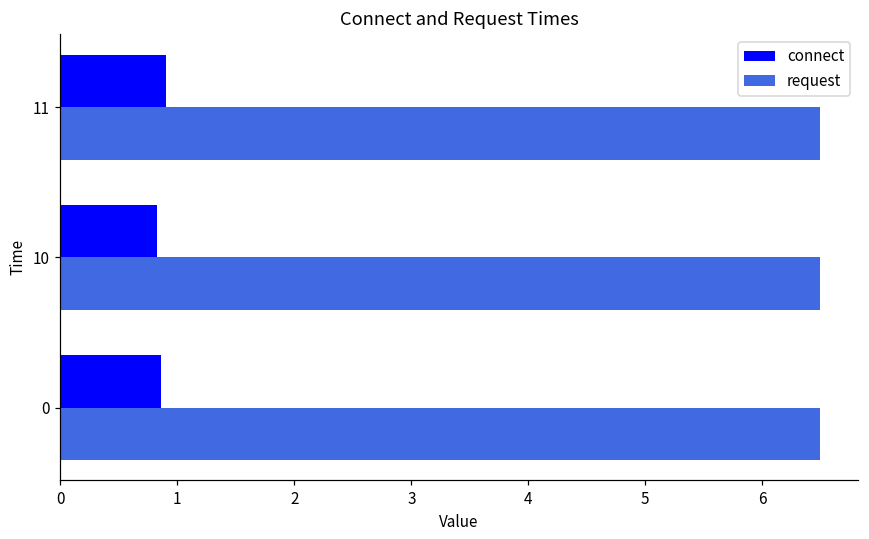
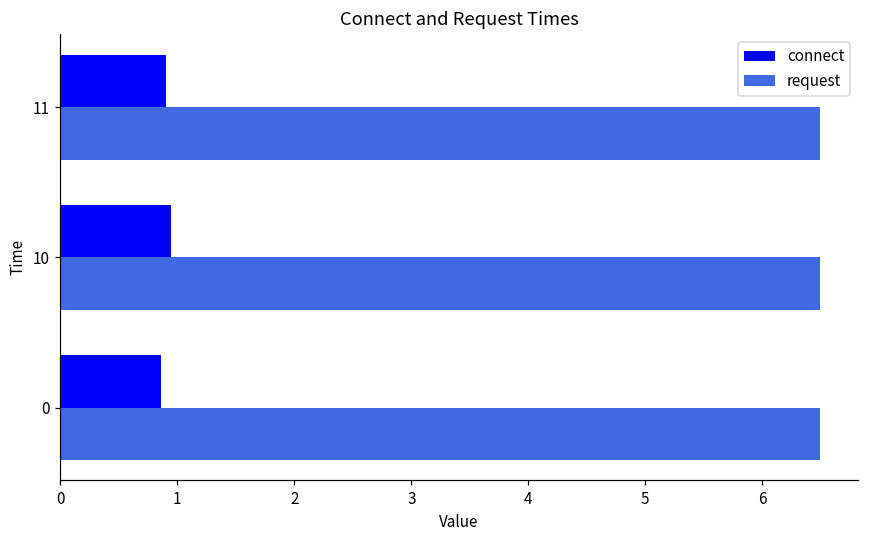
  {
    "connect": {
      "11": 0.90,
-     "10": 0.82,
+     "10": 0.95,
      "0": 0.86
    },
    "request": {
      "11": 6.49,
      "10": 6.49,
      "0": 6.49
    }
  }
